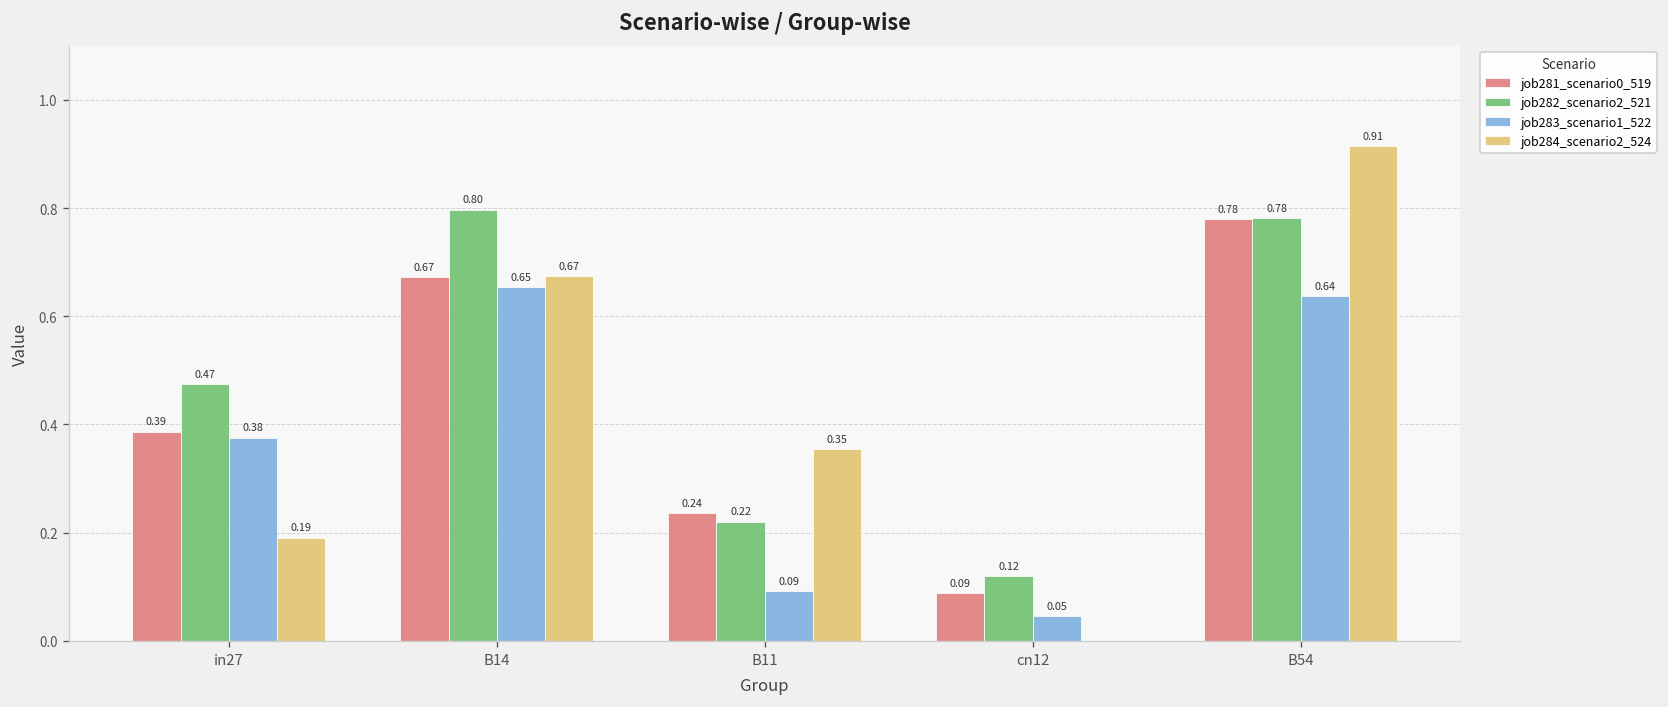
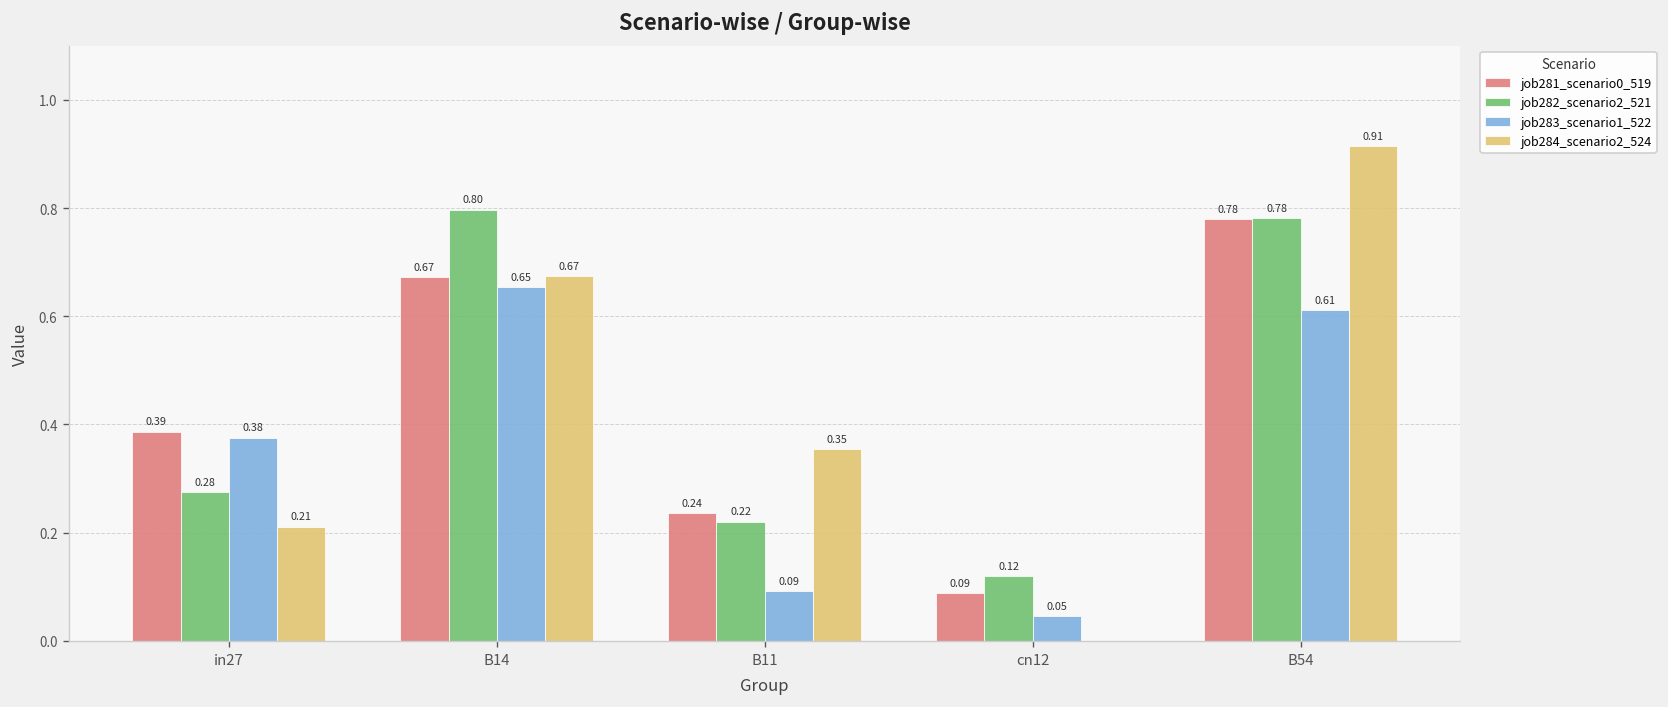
  {
    "job281_scenario0_519": {
      "in27": 0.39,
      "B14": 0.67,
      "B11": 0.24,
      "cn12": 0.09,
      "B54": 0.78
    },
    "job282_scenario2_521": {
-     "in27": 0.47,
+     "in27": 0.28,
      "B14": 0.80,
      "B11": 0.22,
      "cn12": 0.12,
      "B54": 0.78
    },
    "job283_scenario1_522": {
      "in27": 0.38,
      "B14": 0.65,
      "B11": 0.09,
      "cn12": 0.05,
-     "B54": 0.64
+     "B54": 0.61
    },
    "job284_scenario2_524": {
-     "in27": 0.19,
+     "in27": 0.21,
      "B14": 0.67,
      "B11": 0.35,
      "B54": 0.91
    }
  }
